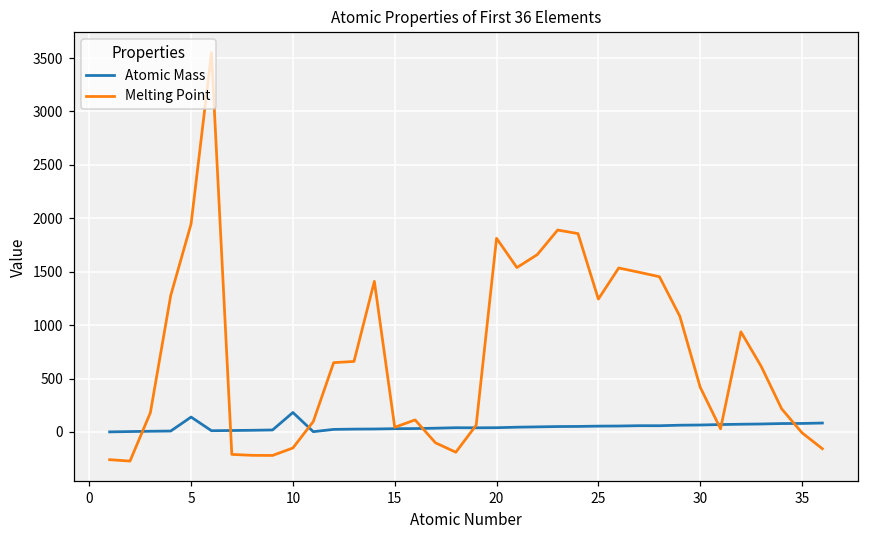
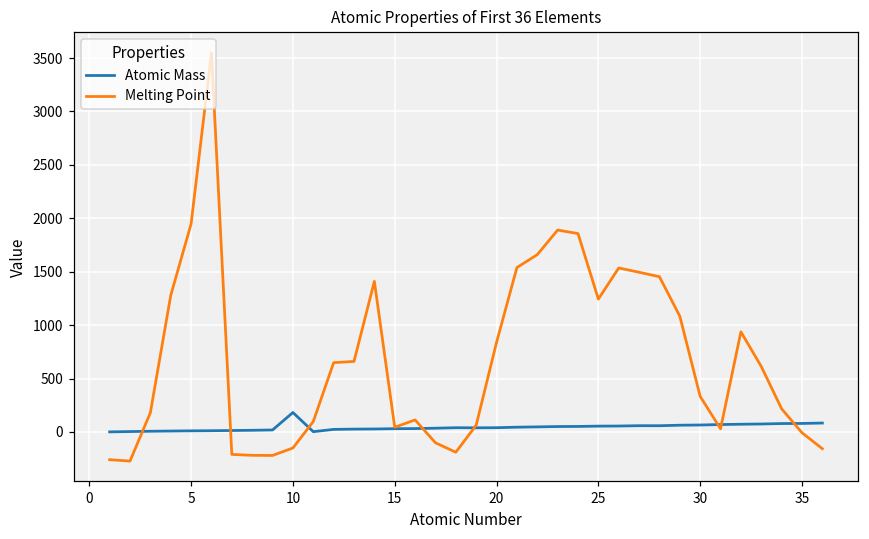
  {
    "Atomic Mass": {
-     "5": 100,
+     "5": 0,
      "10": 200,
      "20": 0,
      "25": 100,
      "30": 100,
      "35": 100
    },
    "Melting Point": {
      "5": 1900,
      "10": -100,
-     "20": 1800,
+     "20": 800,
      "25": 1200,
-     "30": 400,
+     "30": 300,
      "35": 0
    }
  }
